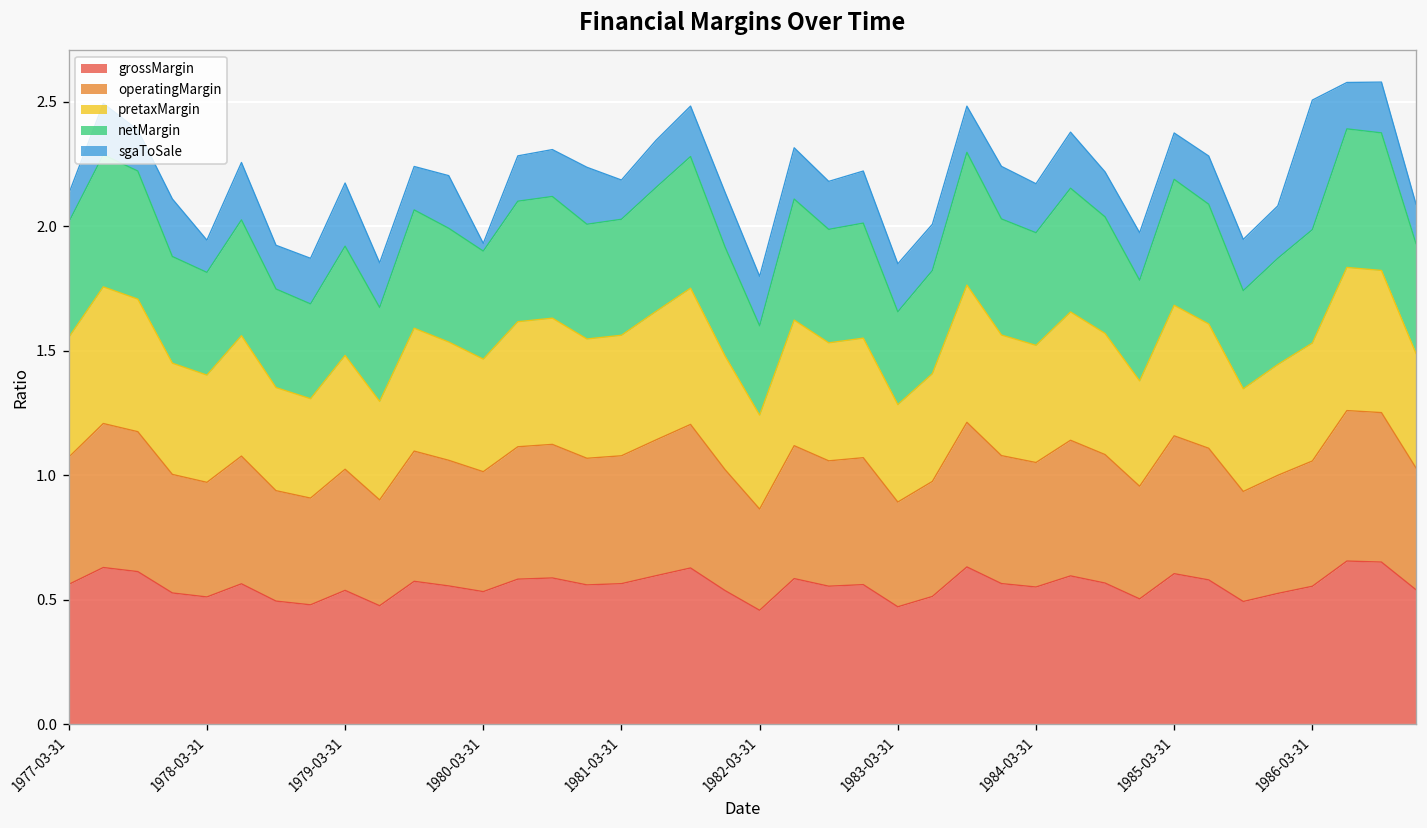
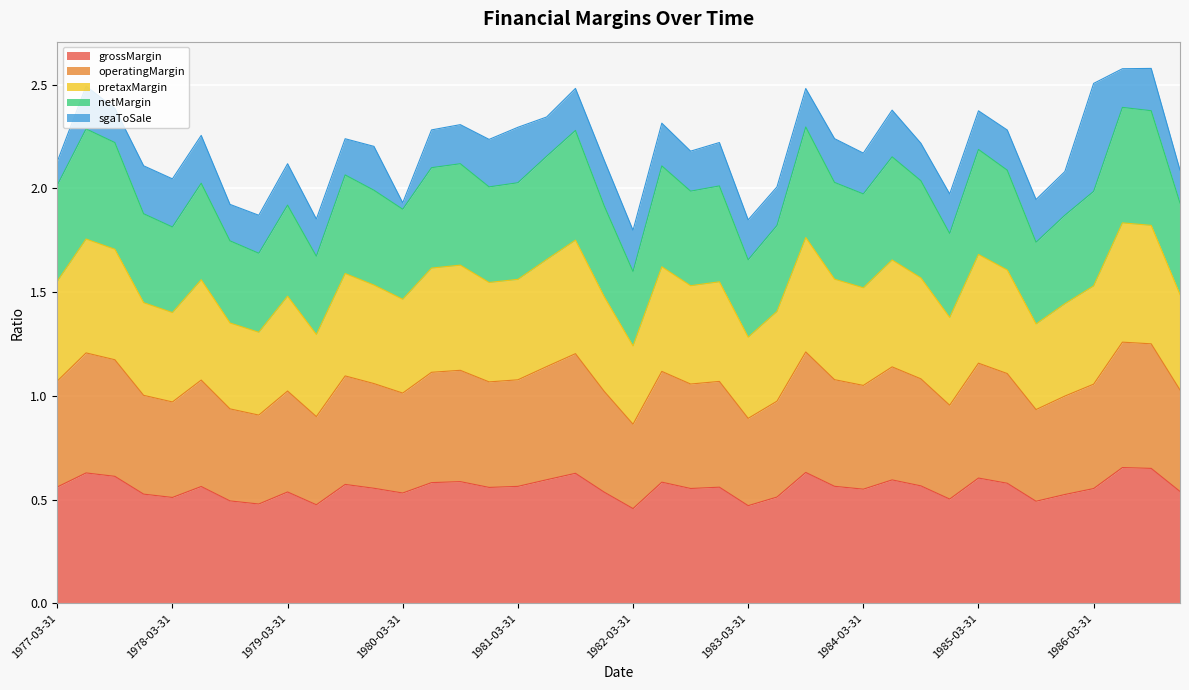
  {
    "pretaxMargin": {
      "1977-03-31": 0.48,
      "1978-03-31": 0.43,
      "1979-03-31": 0.46,
      "1980-03-31": 0.45,
      "1981-03-31": 0.48,
      "1982-03-31": 0.38,
      "1983-03-31": 0.39,
      "1984-03-31": 0.47,
      "1985-03-31": 0.52,
      "1986-03-31": 0.47
    },
    "netMargin": {
      "1977-03-31": 0.46,
      "1978-03-31": 0.41,
      "1979-03-31": 0.44,
      "1980-03-31": 0.43,
      "1981-03-31": 0.47,
      "1982-03-31": 0.36,
      "1983-03-31": 0.37,
      "1984-03-31": 0.45,
      "1985-03-31": 0.51,
      "1986-03-31": 0.46
    },
    "sgaToSale": {
      "1977-03-31": 0.11,
-     "1978-03-31": 0.13,
-     "1979-03-31": 0.25,
+     "1978-03-31": 0.23,
+     "1979-03-31": 0.20,
      "1980-03-31": 0.03,
-     "1981-03-31": 0.16,
+     "1981-03-31": 0.27,
      "1982-03-31": 0.20,
      "1983-03-31": 0.19,
      "1984-03-31": 0.20,
      "1985-03-31": 0.19,
      "1986-03-31": 0.52
    }
  }
